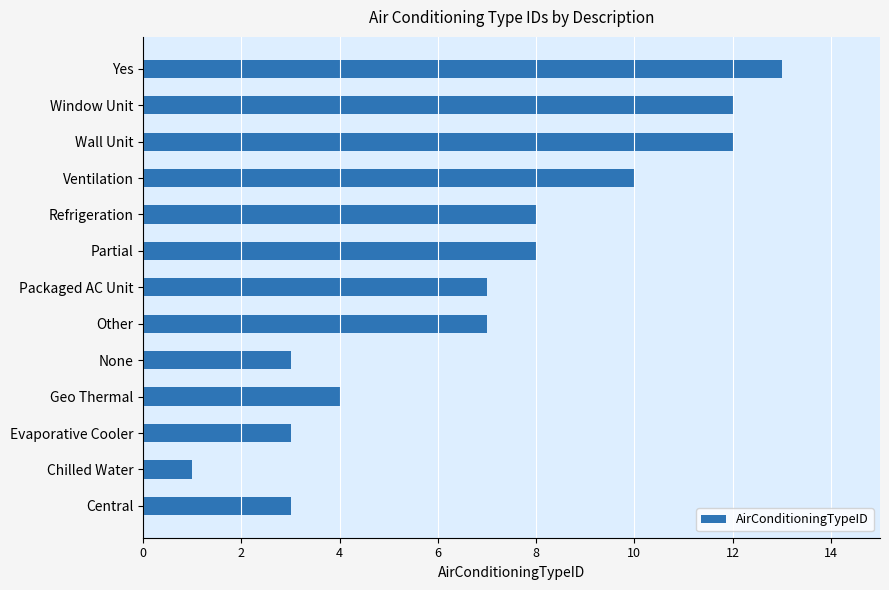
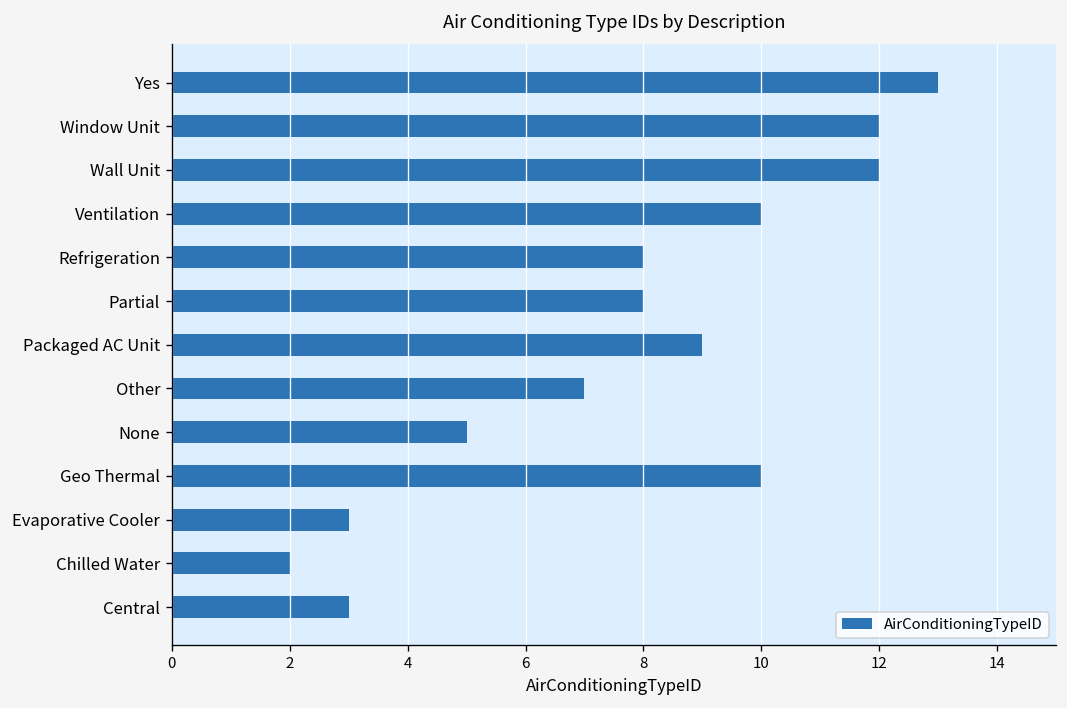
  {
    "Yes": 13,
    "Window Unit": 12,
    "Wall Unit": 12,
    "Ventilation": 10,
    "Refrigeration": 8,
    "Partial": 8,
-   "Packaged AC Unit": 7,
+   "Packaged AC Unit": 9,
    "Other": 7,
-   "None": 3,
-   "Geo Thermal": 4,
+   "None": 5,
+   "Geo Thermal": 10,
    "Evaporative Cooler": 3,
-   "Chilled Water": 1,
+   "Chilled Water": 2,
    "Central": 3
  }
